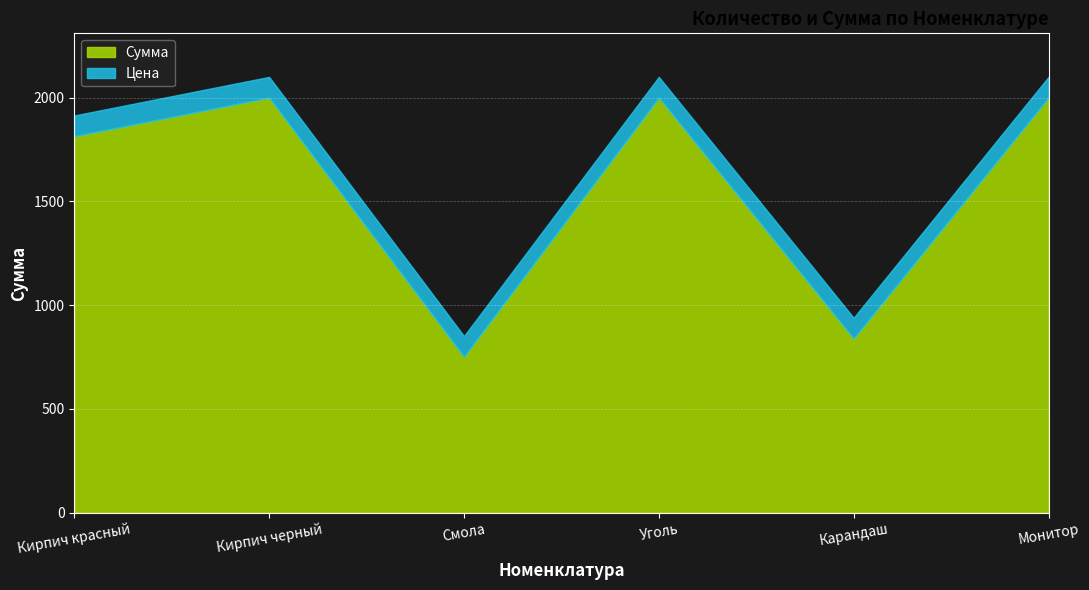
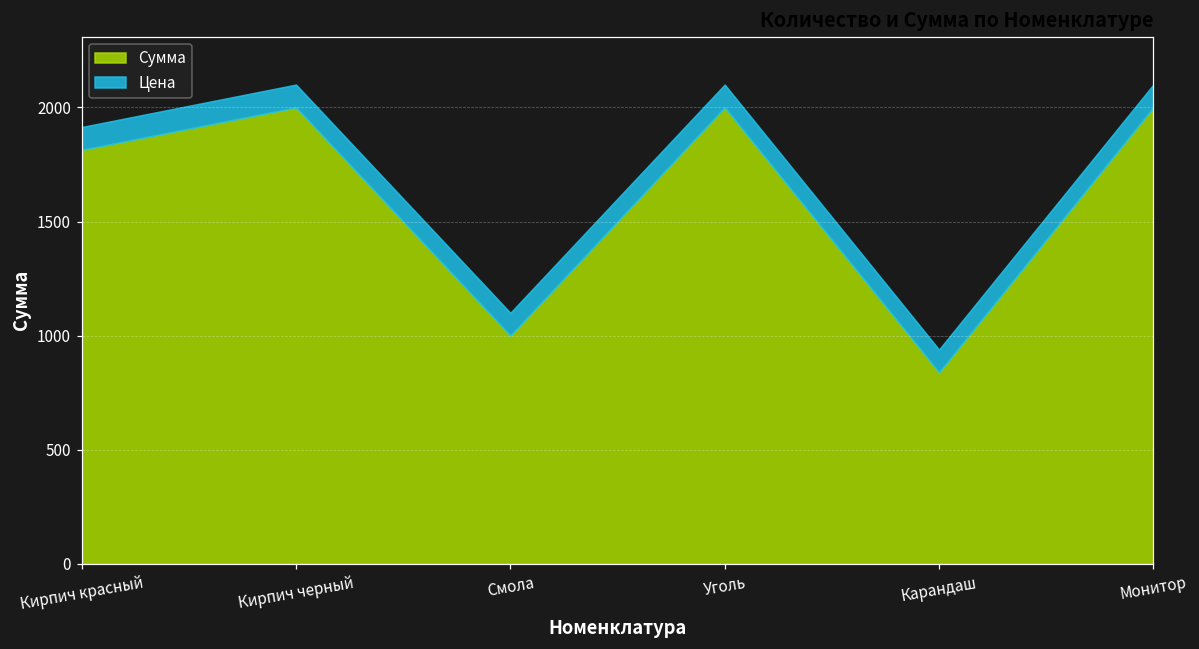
  {
    "Сумма": {
      "Кирпич красный": 1810,
      "Кирпич черный": 2000,
-     "Смола": 750,
+     "Смола": 1000,
      "Уголь": 2000,
      "Карандаш": 840,
      "Монитор": 2000
    },
    "Цена": {
      "Кирпич красный": 100,
      "Кирпич черный": 100,
      "Смола": 100,
      "Уголь": 100,
      "Карандаш": 100,
      "Монитор": 100
    }
  }
